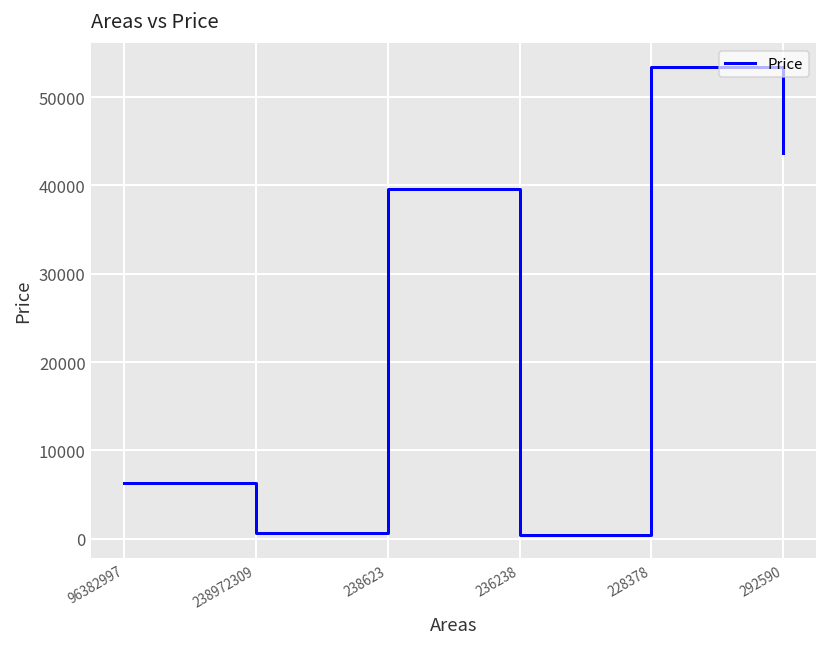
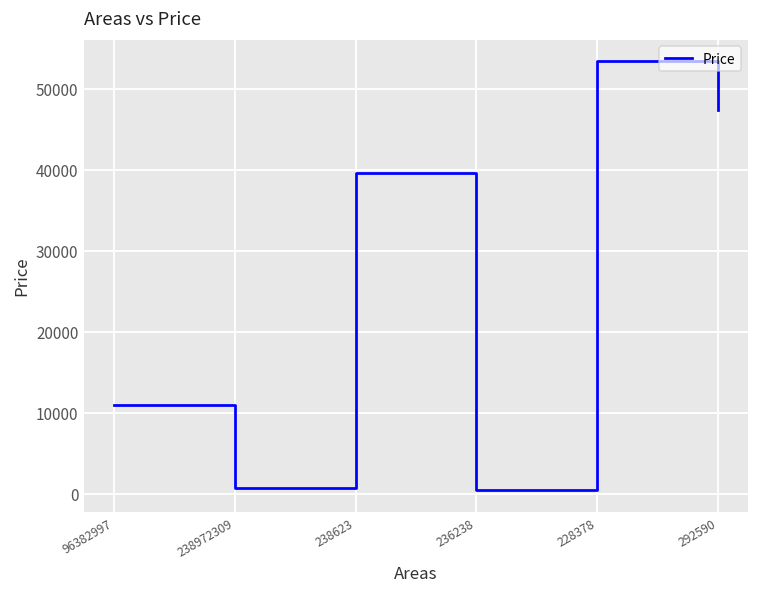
  {
-   "96382997": 6000,
+   "96382997": 11000,
    "238972309": 1000,
    "238623": 40000,
    "236238": 0,
    "228378": 53000,
-   "292590": 44000
+   "292590": 47000
  }
